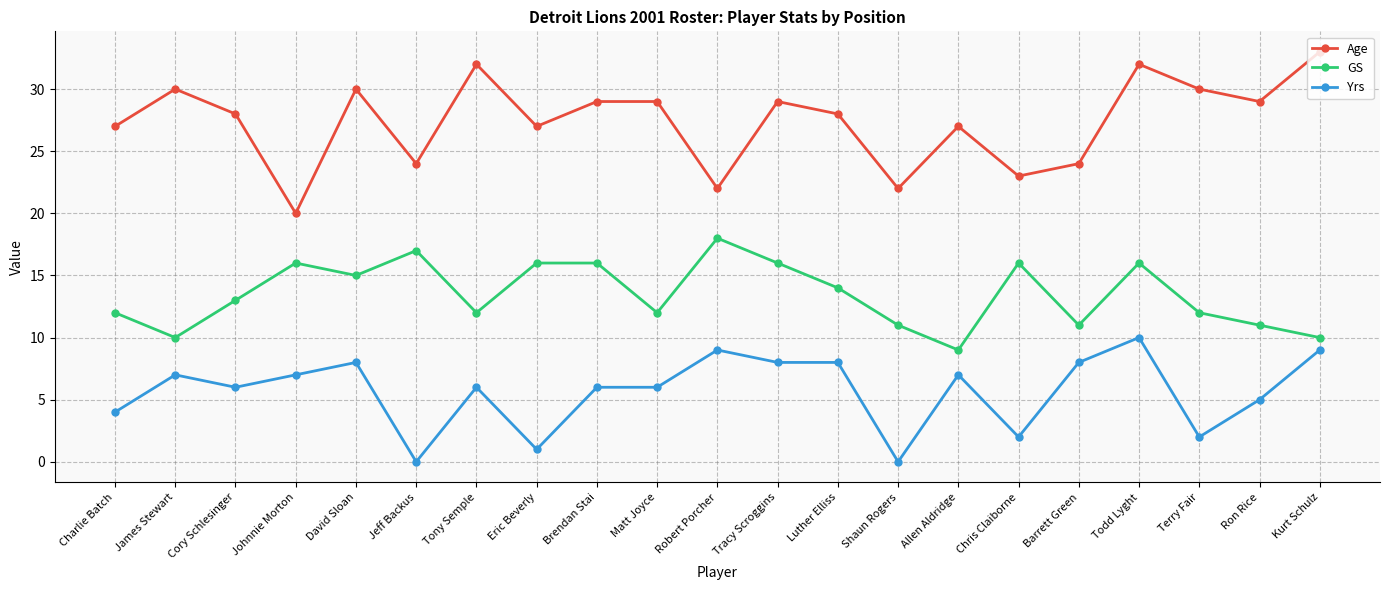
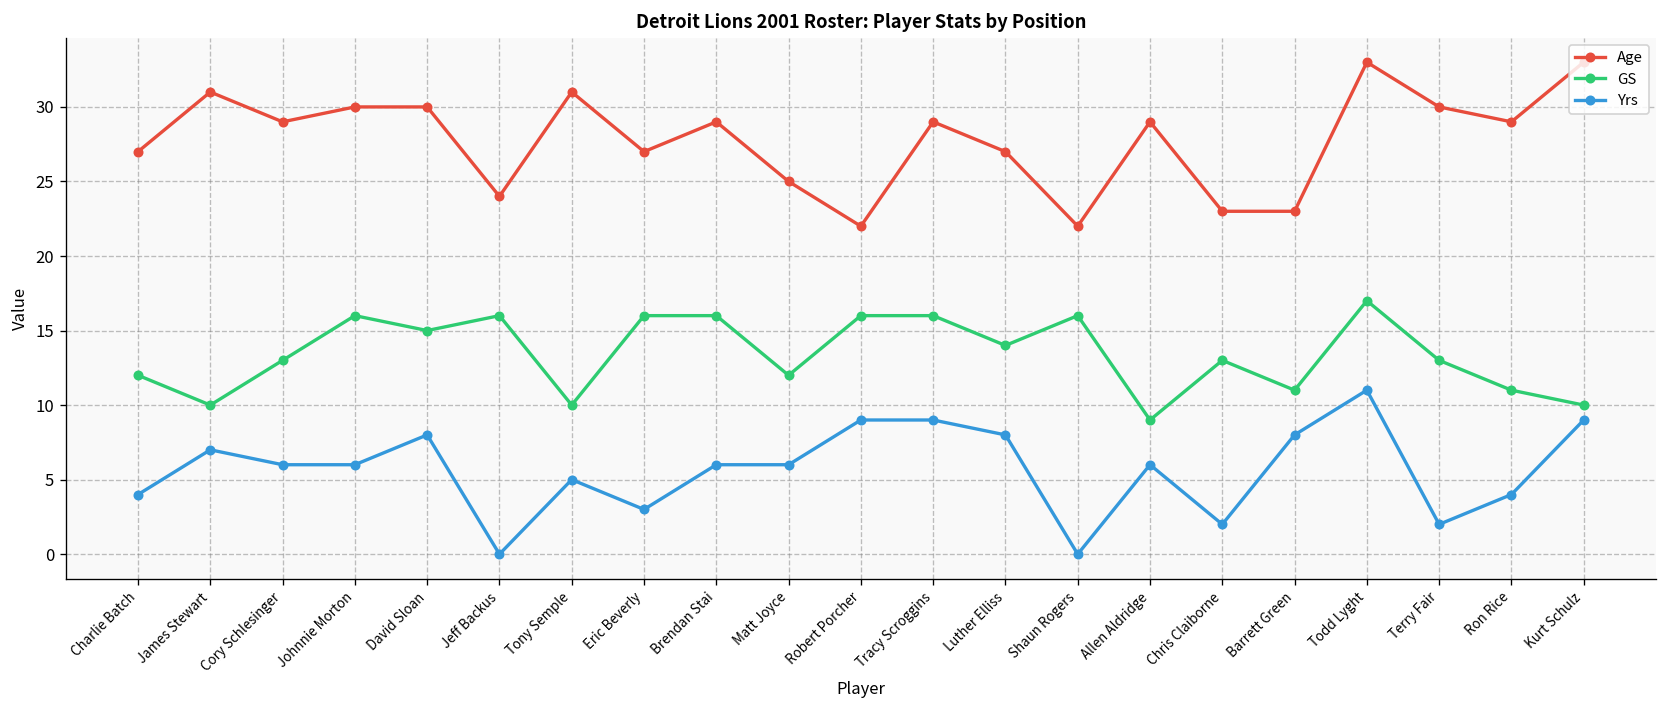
  {
    "Age": {
      "Charlie Batch": 27,
-     "James Stewart": 30,
-     "Cory Schlesinger": 28,
-     "Johnnie Morton": 20,
+     "James Stewart": 31,
+     "Cory Schlesinger": 29,
+     "Johnnie Morton": 30,
      "David Sloan": 30,
      "Jeff Backus": 24,
-     "Tony Semple": 32,
+     "Tony Semple": 31,
      "Eric Beverly": 27,
      "Brendan Stai": 29,
-     "Matt Joyce": 29,
+     "Matt Joyce": 25,
      "Robert Porcher": 22,
      "Tracy Scroggins": 29,
-     "Luther Elliss": 28,
+     "Luther Elliss": 27,
      "Shaun Rogers": 22,
-     "Allen Aldridge": 27,
+     "Allen Aldridge": 29,
      "Chris Claiborne": 23,
-     "Barrett Green": 24,
-     "Todd Lyght": 32,
+     "Barrett Green": 23,
+     "Todd Lyght": 33,
      "Terry Fair": 30,
      "Ron Rice": 29
    },
    "GS": {
      "Charlie Batch": 12,
      "James Stewart": 10,
      "Cory Schlesinger": 13,
      "Johnnie Morton": 16,
      "David Sloan": 15,
-     "Jeff Backus": 17,
-     "Tony Semple": 12,
+     "Jeff Backus": 16,
+     "Tony Semple": 10,
      "Eric Beverly": 16,
      "Brendan Stai": 16,
      "Matt Joyce": 12,
-     "Robert Porcher": 18,
+     "Robert Porcher": 16,
      "Tracy Scroggins": 16,
      "Luther Elliss": 14,
-     "Shaun Rogers": 11,
+     "Shaun Rogers": 16,
      "Allen Aldridge": 9,
-     "Chris Claiborne": 16,
+     "Chris Claiborne": 13,
      "Barrett Green": 11,
-     "Todd Lyght": 16,
-     "Terry Fair": 12,
+     "Todd Lyght": 17,
+     "Terry Fair": 13,
      "Ron Rice": 11,
      "Kurt Schulz": 10
    },
    "Yrs": {
      "Charlie Batch": 4,
      "James Stewart": 7,
      "Cory Schlesinger": 6,
-     "Johnnie Morton": 7,
+     "Johnnie Morton": 6,
      "David Sloan": 8,
      "Jeff Backus": 0,
-     "Tony Semple": 6,
-     "Eric Beverly": 1,
+     "Tony Semple": 5,
+     "Eric Beverly": 3,
      "Brendan Stai": 6,
      "Matt Joyce": 6,
      "Robert Porcher": 9,
-     "Tracy Scroggins": 8,
+     "Tracy Scroggins": 9,
      "Luther Elliss": 8,
      "Shaun Rogers": 0,
-     "Allen Aldridge": 7,
+     "Allen Aldridge": 6,
      "Chris Claiborne": 2,
      "Barrett Green": 8,
-     "Todd Lyght": 10,
+     "Todd Lyght": 11,
      "Terry Fair": 2,
-     "Ron Rice": 5,
+     "Ron Rice": 4,
      "Kurt Schulz": 9
    }
  }
